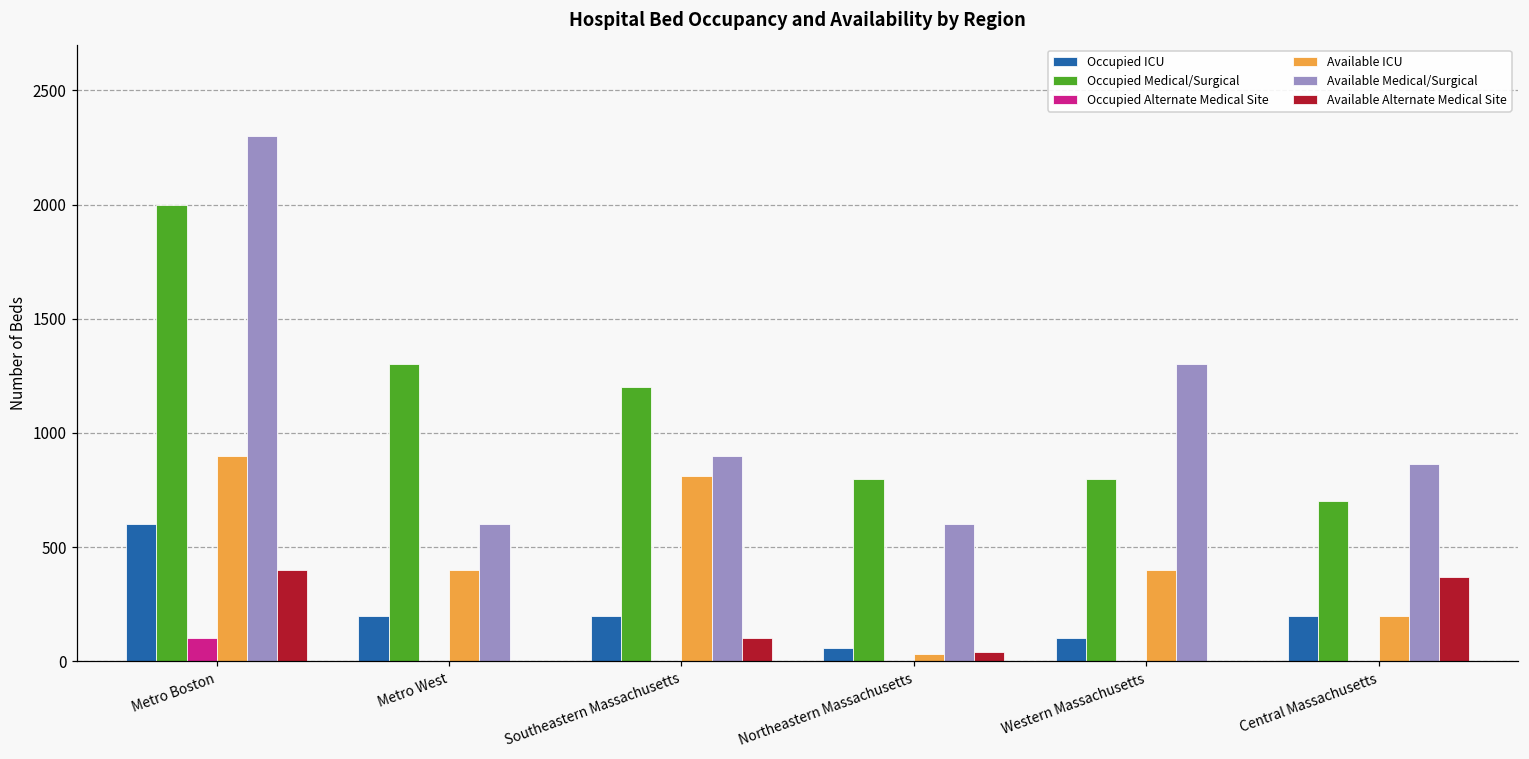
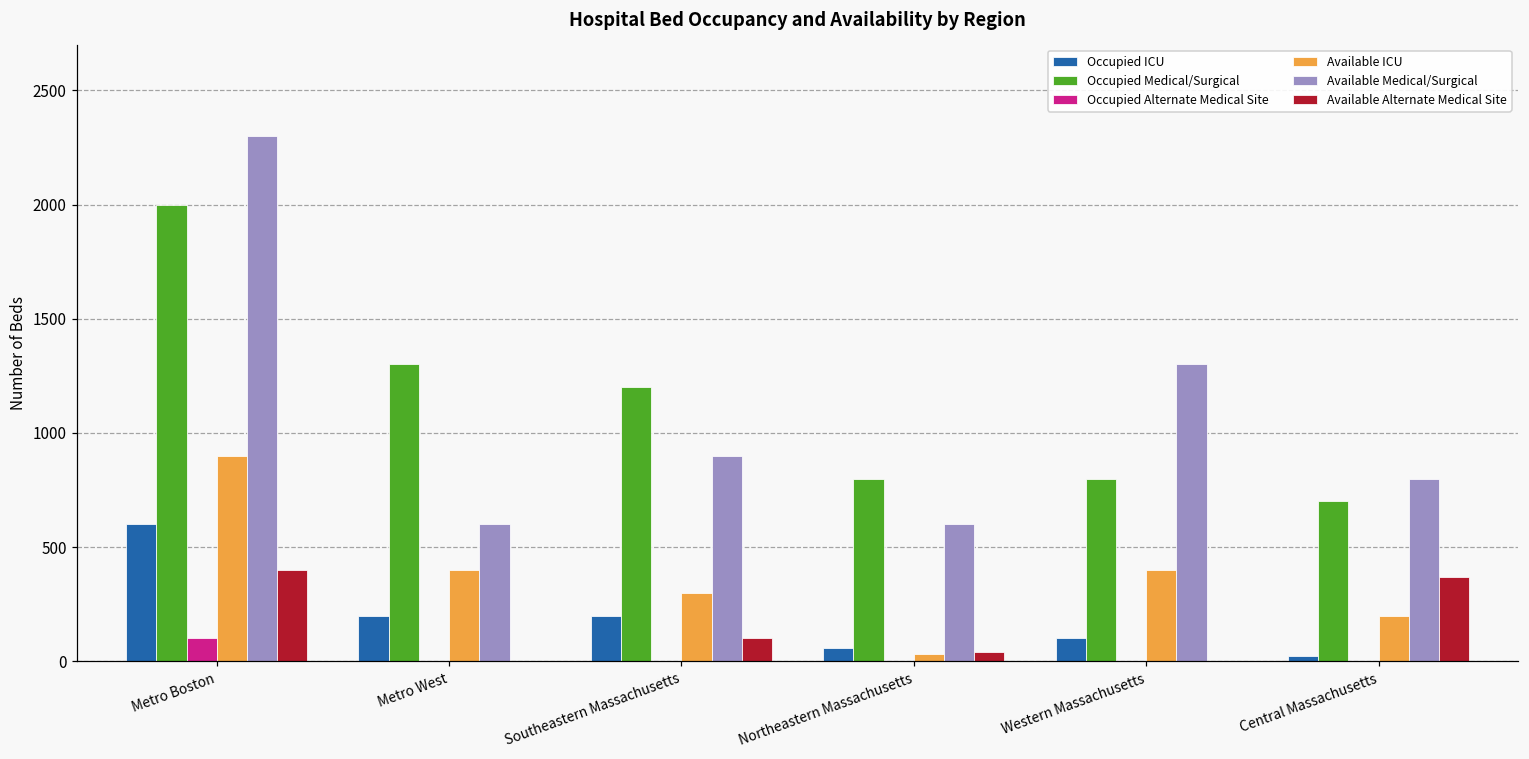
  {
    "Occupied ICU": {
      "Metro Boston": 600,
      "Metro West": 200,
      "Southeastern Massachusetts": 200,
      "Northeastern Massachusetts": 60,
      "Western Massachusetts": 100,
-     "Central Massachusetts": 200
+     "Central Massachusetts": 20
    },
    "Occupied Medical/Surgical": {
      "Metro Boston": 2000,
      "Metro West": 1300,
      "Southeastern Massachusetts": 1200,
      "Northeastern Massachusetts": 800,
      "Western Massachusetts": 800,
      "Central Massachusetts": 700
    },
    "Occupied Alternate Medical Site": {
      "Metro Boston": 100,
      "Metro West": 0,
      "Southeastern Massachusetts": 0,
      "Northeastern Massachusetts": 0,
      "Western Massachusetts": 0,
      "Central Massachusetts": 0
    },
    "Available ICU": {
      "Metro Boston": 900,
      "Metro West": 400,
-     "Southeastern Massachusetts": 810,
+     "Southeastern Massachusetts": 300,
      "Northeastern Massachusetts": 30,
      "Western Massachusetts": 400,
      "Central Massachusetts": 200
    },
    "Available Medical/Surgical": {
      "Metro Boston": 2300,
      "Metro West": 600,
      "Southeastern Massachusetts": 900,
      "Northeastern Massachusetts": 600,
      "Western Massachusetts": 1300,
-     "Central Massachusetts": 860
+     "Central Massachusetts": 800
    },
    "Available Alternate Medical Site": {
      "Metro Boston": 400,
      "Metro West": 0,
      "Southeastern Massachusetts": 100,
      "Northeastern Massachusetts": 40,
      "Western Massachusetts": 0,
      "Central Massachusetts": 370
    }
  }
